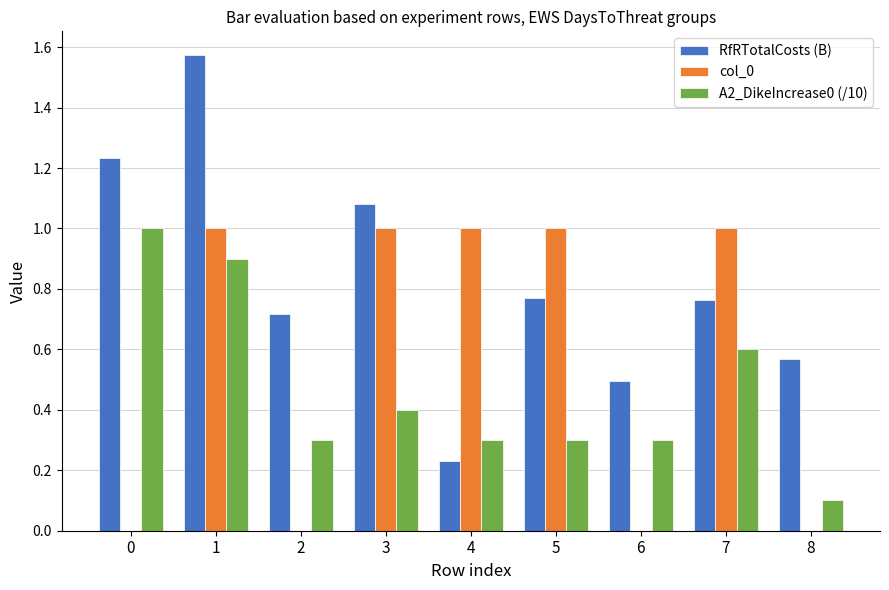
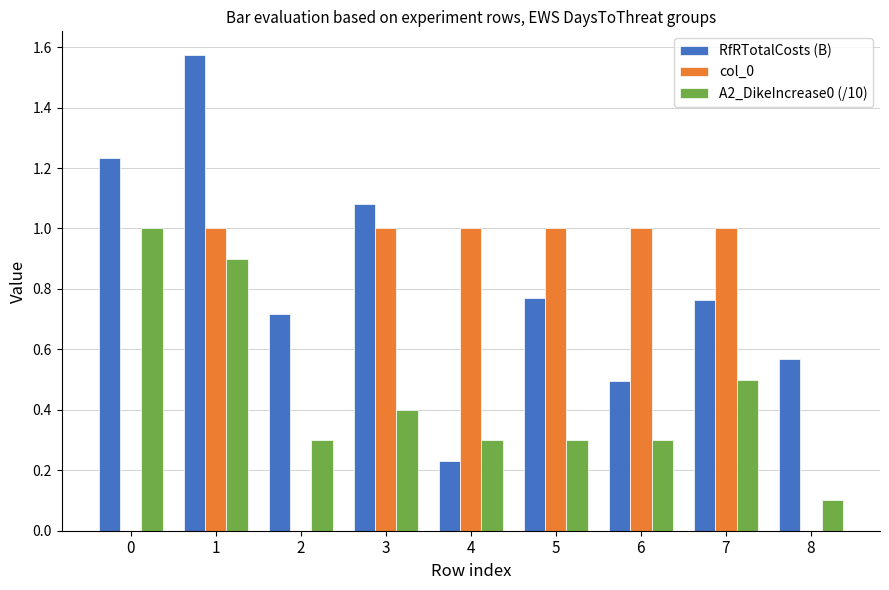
  {
    "RfRTotalCosts (B)": {
      "0": 1.23,
      "1": 1.57,
      "2": 0.72,
      "3": 1.08,
      "4": 0.23,
      "5": 0.77,
      "6": 0.50,
      "7": 0.76,
      "8": 0.57
    },
    "col_0": {
      "0": 0,
      "1": 1,
      "2": 0,
      "3": 1,
      "4": 1,
      "5": 1,
-     "6": 0,
+     "6": 1,
      "7": 1,
      "8": 0
    },
    "A2_DikeIncrease0 (/10)": {
      "0": 1.00,
      "1": 0.90,
      "2": 0.30,
      "3": 0.40,
      "4": 0.30,
      "5": 0.30,
      "6": 0.30,
-     "7": 0.60,
+     "7": 0.50,
      "8": 0.10
    }
  }
